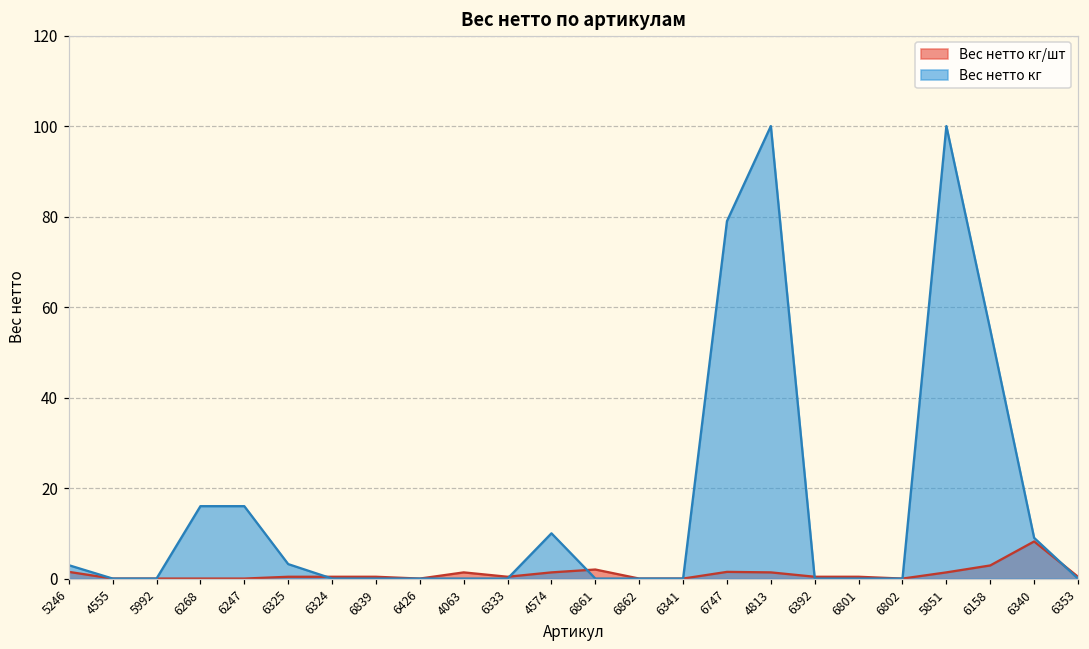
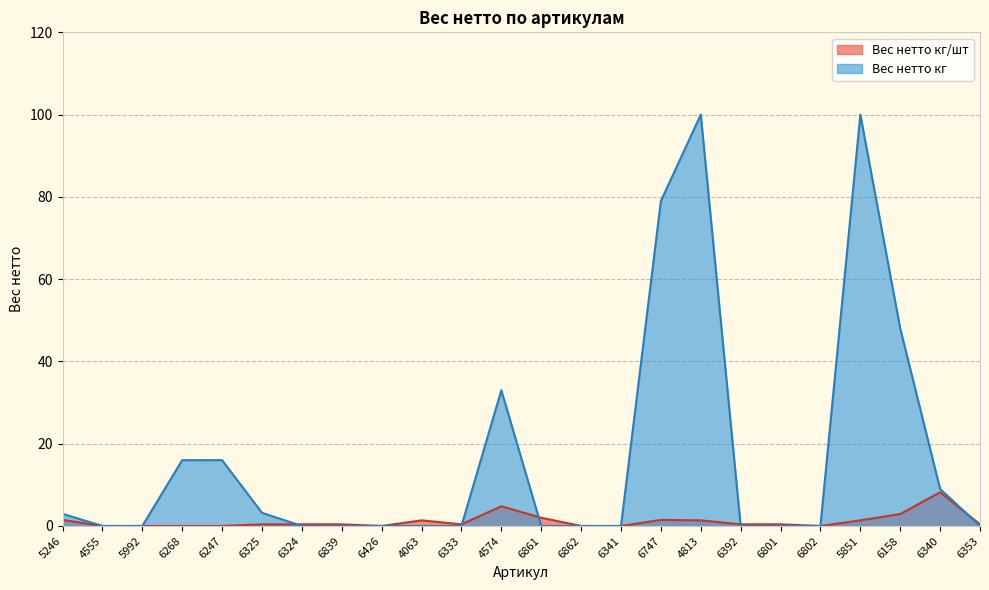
  {
    "Вес нетто кг/шт": {
      "5246": 1,
      "6268": 0,
      "6247": 0,
      "6325": 0,
      "4063": 1,
-     "4574": 1,
+     "4574": 5,
      "6861": 2,
      "6747": 1,
      "4813": 1,
      "5851": 1,
      "6158": 3,
      "6340": 8
    },
    "Вес нетто кг": {
      "5246": 3,
      "6268": 16,
      "6247": 16,
      "6325": 3,
      "4063": 0,
-     "4574": 10,
+     "4574": 33,
      "6861": 0,
      "6747": 79,
      "4813": 100,
      "5851": 100,
-     "6158": 55,
+     "6158": 48,
      "6340": 9
    }
  }
